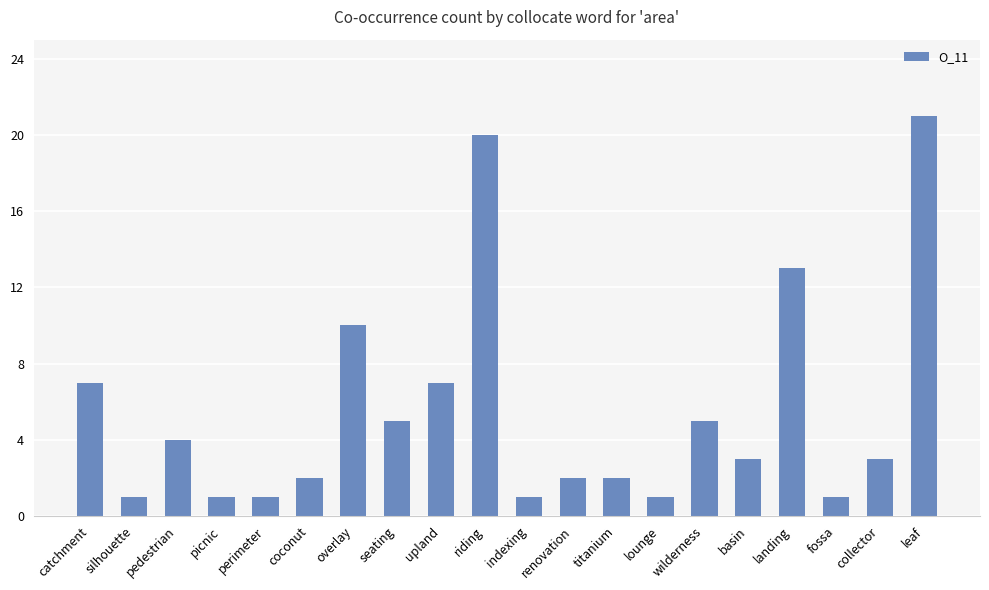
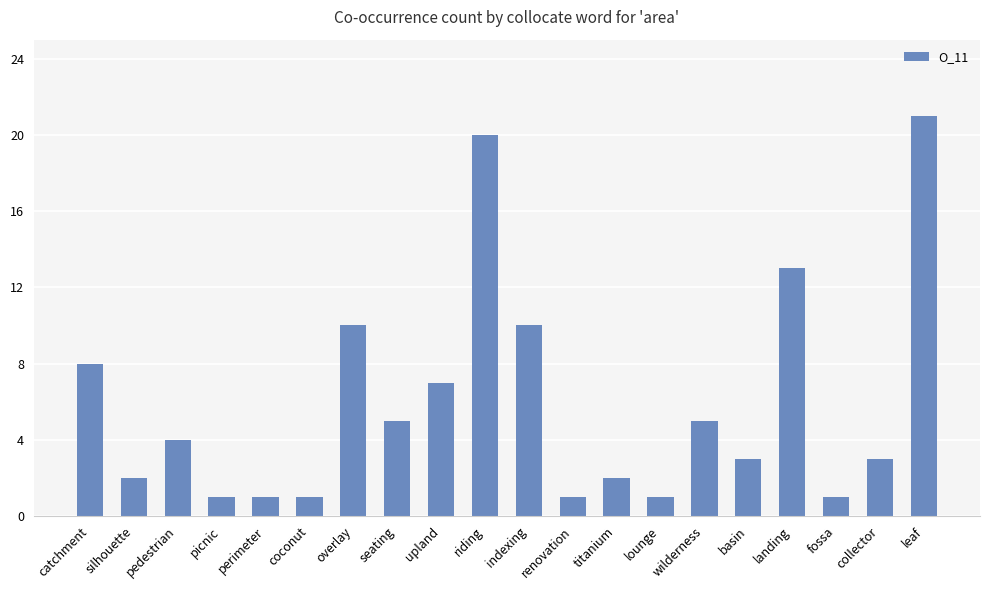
  {
-   "catchment": 7,
-   "silhouette": 1,
+   "catchment": 8,
+   "silhouette": 2,
    "pedestrian": 4,
    "picnic": 1,
    "perimeter": 1,
-   "coconut": 2,
+   "coconut": 1,
    "overlay": 10,
    "seating": 5,
    "upland": 7,
    "riding": 20,
-   "indexing": 1,
-   "renovation": 2,
+   "indexing": 10,
+   "renovation": 1,
    "titanium": 2,
    "lounge": 1,
    "wilderness": 5,
    "basin": 3,
    "landing": 13,
    "fossa": 1,
    "collector": 3,
    "leaf": 21
  }
